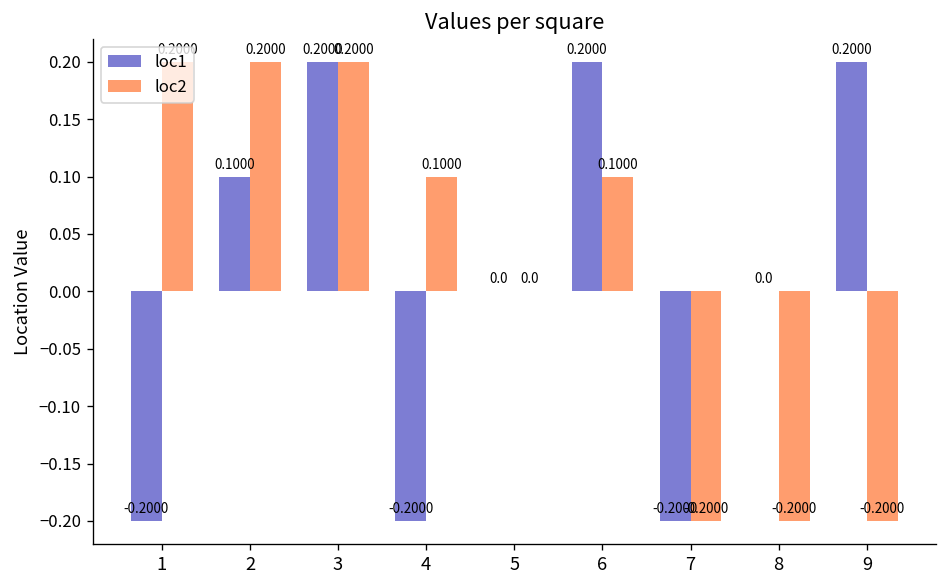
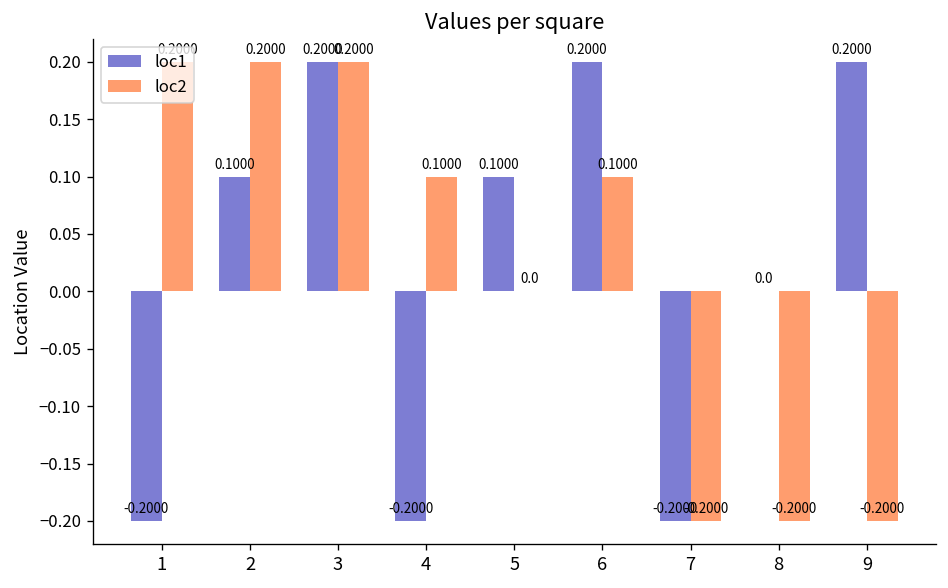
  {
    "loc1": {
      "1": -0.2000,
      "2": 0.1000,
      "4": -0.2000,
-     "5": 0.0,
+     "5": 0.1000,
      "6": 0.2000,
      "8": 0.0,
      "9": 0.2000
    },
    "loc2": {
      "2": 0.2000,
      "4": 0.1000,
      "5": 0.0,
      "6": 0.1000,
      "8": -0.2000,
      "9": -0.2000
    }
  }
